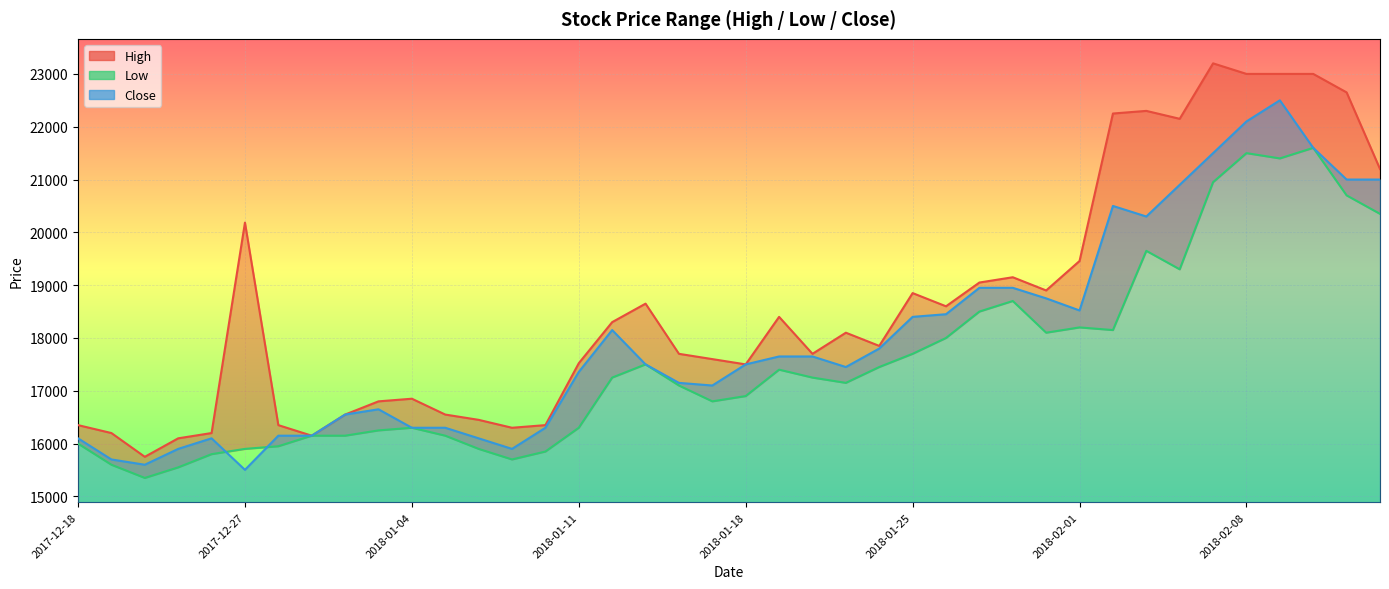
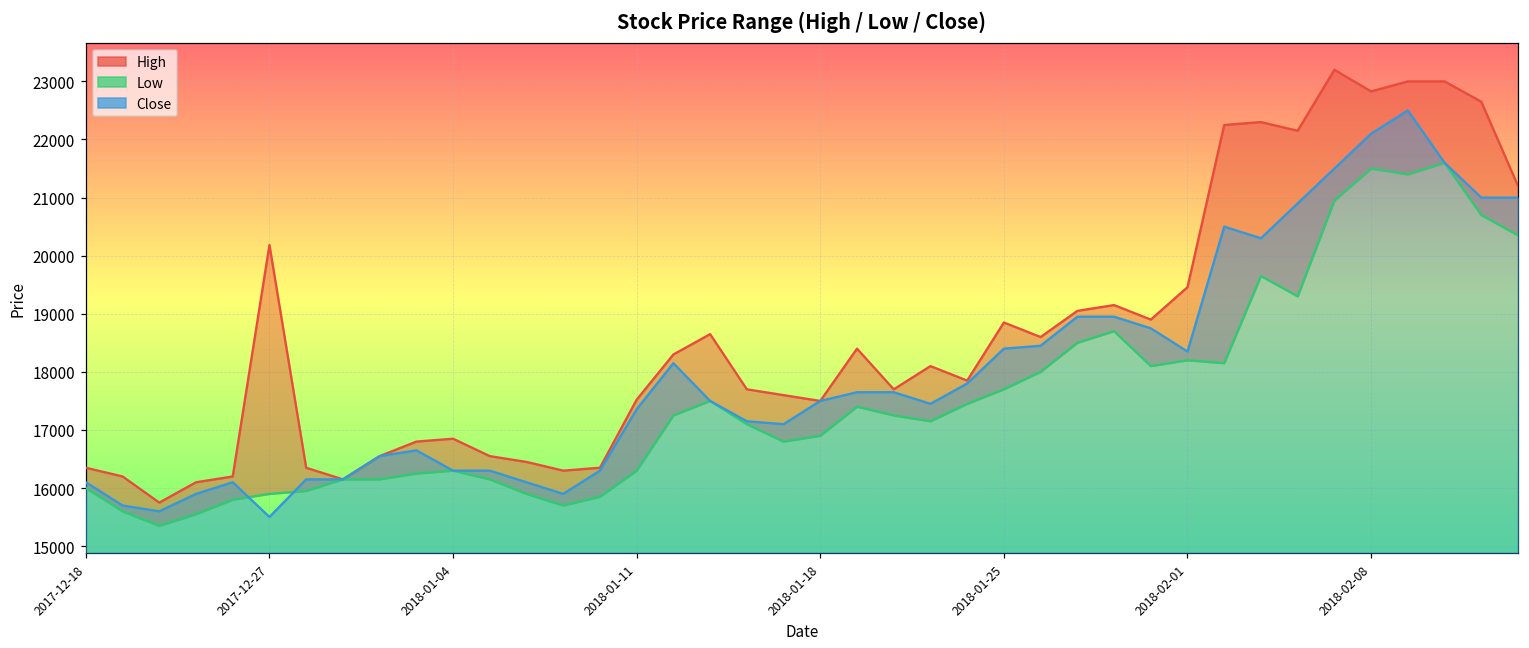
  {
    "High": {
      "2017-12-18": 16400,
      "2017-12-27": 20200,
      "2018-01-04": 16900,
      "2018-01-11": 17500,
      "2018-01-25": 18900,
      "2018-02-01": 19500,
-     "2018-02-08": 23000
+     "2018-02-08": 22800
    },
    "Close": {
      "2017-12-18": 16100,
      "2017-12-27": 15500,
      "2018-01-11": 17400,
      "2018-01-25": 18400,
-     "2018-02-01": 18500,
+     "2018-02-01": 18400,
      "2018-02-08": 22100
    }
  }
